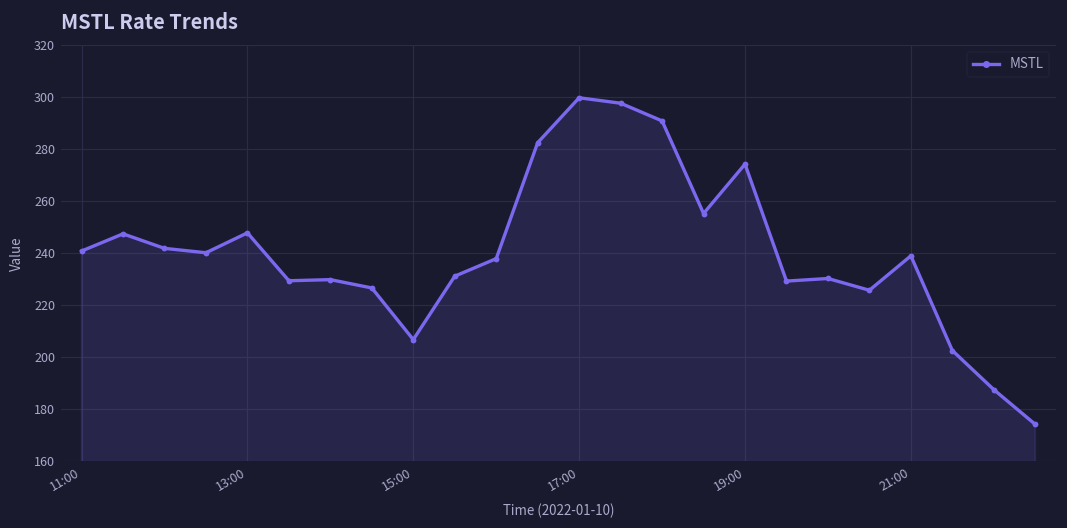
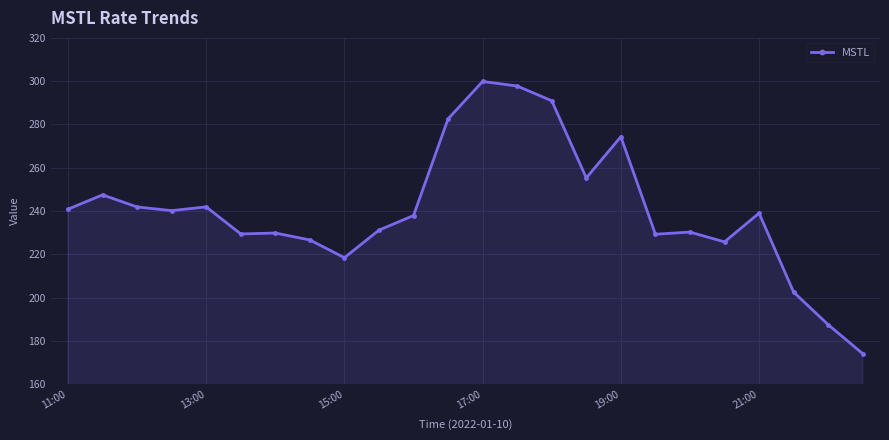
  {
    "11:00": 241,
-   "13:00": 248,
-   "15:00": 207,
+   "13:00": 242,
+   "15:00": 218,
    "17:00": 300,
    "19:00": 274,
    "21:00": 239
  }
